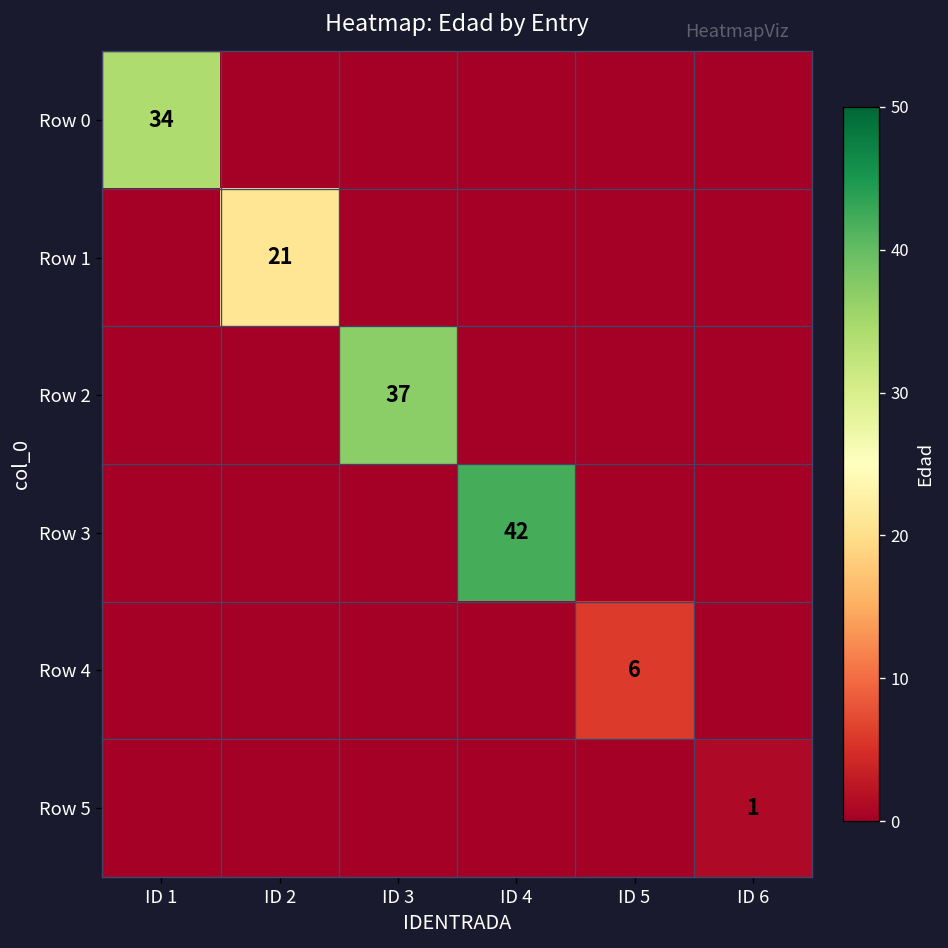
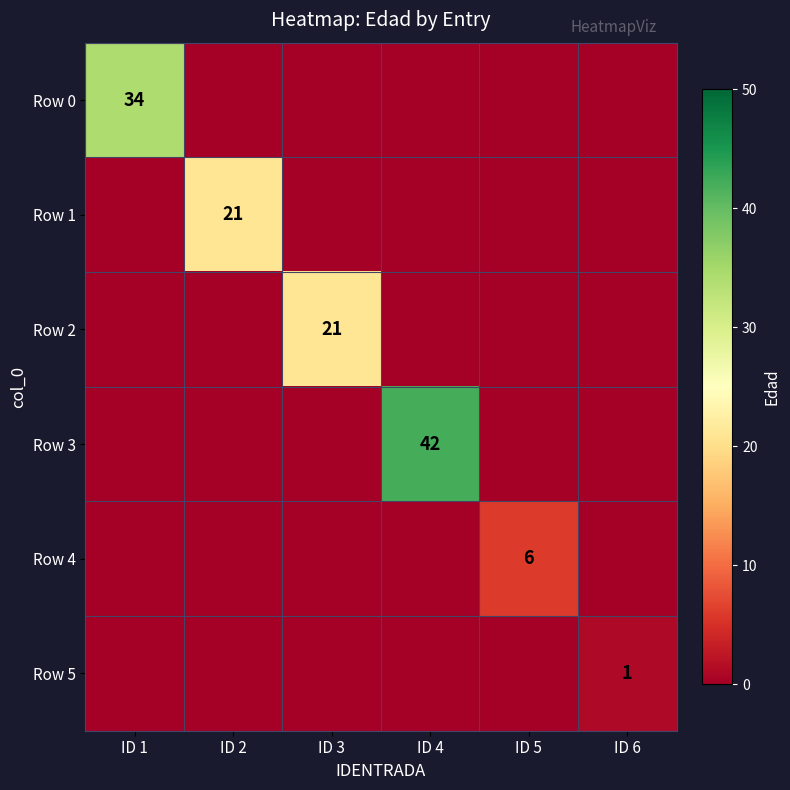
  {
    "Row 0": {
      "ID 1": 34
    },
    "Row 1": {
      "ID 2": 21
    },
    "Row 2": {
-     "ID 3": 37
+     "ID 3": 21
    },
    "Row 3": {
      "ID 4": 42
    },
    "Row 4": {
      "ID 5": 6
    },
    "Row 5": {
      "ID 6": 1
    }
  }
